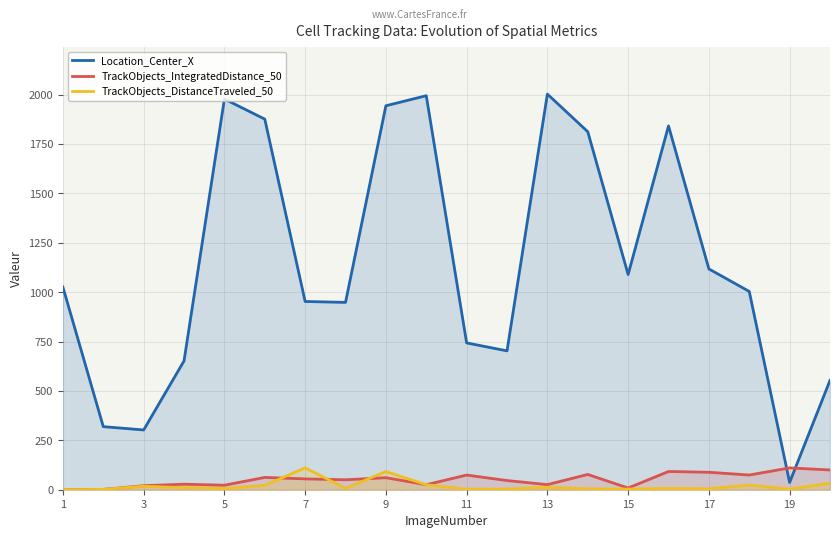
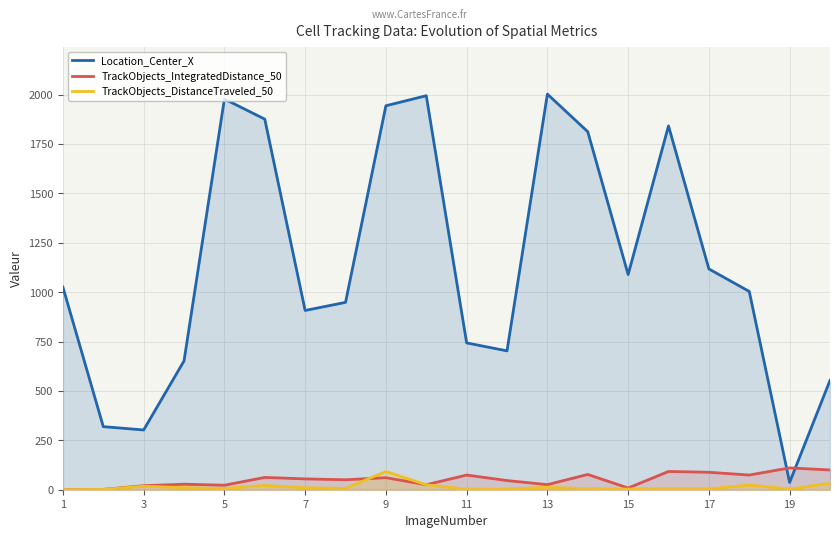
  {
    "Location_Center_X": {
      "1": 1030,
      "3": 300,
-     "7": 950,
+     "7": 910,
      "9": 1940,
      "11": 740,
      "13": 2000,
      "15": 1090,
      "17": 1120,
      "19": 40
    },
    "TrackObjects_IntegratedDistance_50": {
      "5": 20,
      "7": 50,
      "9": 60,
      "11": 70,
      "13": 30,
      "17": 90,
      "19": 110
    },
    "TrackObjects_DistanceTraveled_50": {
      "5": 10,
-     "7": 110,
+     "7": 10,
      "9": 90,
      "11": 0,
      "13": 10,
      "17": 0,
      "19": 0
    }
  }
